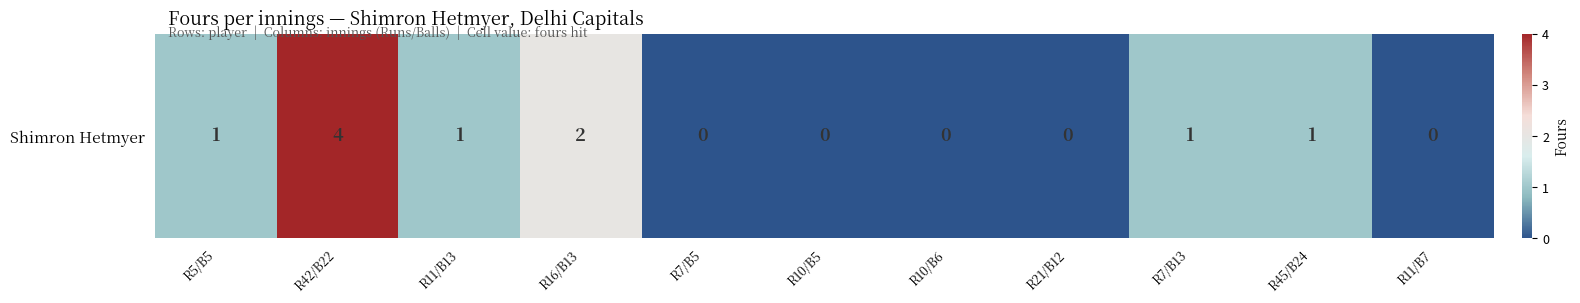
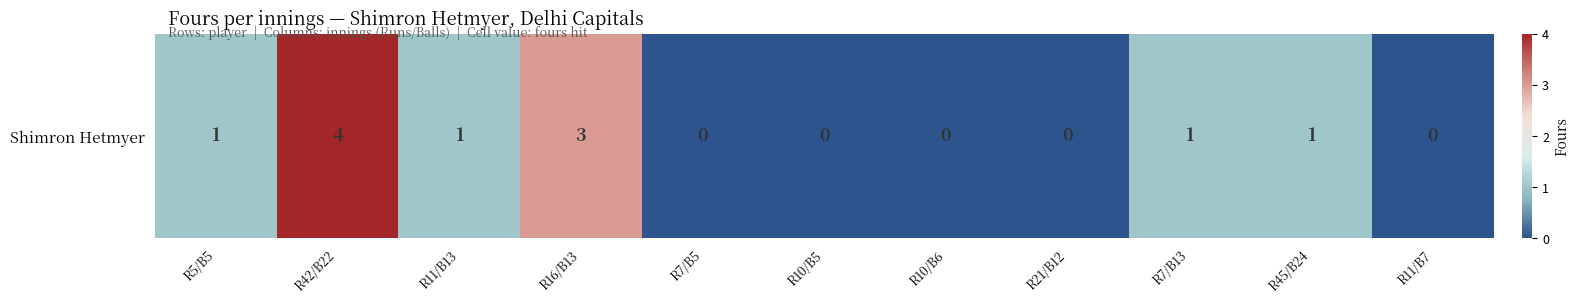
  {
    "Shimron Hetmyer": {
      "R5/B5": 1,
      "R42/B22": 4,
      "R11/B13": 1,
-     "R16/B13": 2,
+     "R16/B13": 3,
      "R7/B5": 0,
      "R10/B5": 0,
      "R10/B6": 0,
      "R21/B12": 0,
      "R7/B13": 1,
      "R45/B24": 1,
      "R11/B7": 0
    }
  }
